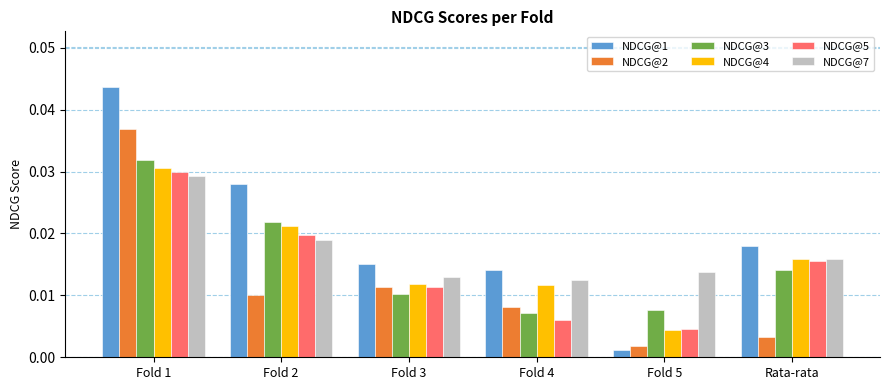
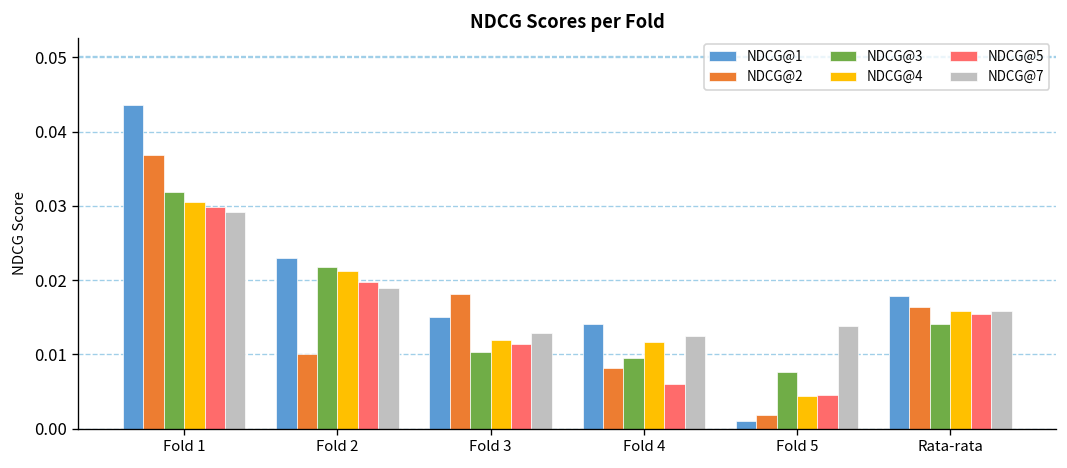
  {
    "NDCG@1": {
      "Fold 1": 0.044,
-     "Fold 2": 0.028,
+     "Fold 2": 0.023,
      "Fold 3": 0.015,
      "Fold 4": 0.014,
      "Fold 5": 0.001,
      "Rata-rata": 0.018
    },
    "NDCG@2": {
      "Fold 1": 0.037,
      "Fold 2": 0.010,
-     "Fold 3": 0.011,
+     "Fold 3": 0.018,
      "Fold 4": 0.008,
      "Fold 5": 0.002,
-     "Rata-rata": 0.003
+     "Rata-rata": 0.016
    },
    "NDCG@3": {
      "Fold 1": 0.032,
      "Fold 2": 0.022,
      "Fold 3": 0.010,
-     "Fold 4": 0.007,
+     "Fold 4": 0.010,
      "Fold 5": 0.008,
      "Rata-rata": 0.014
    },
    "NDCG@4": {
      "Fold 1": 0.031,
      "Fold 2": 0.021,
      "Fold 3": 0.012,
      "Fold 4": 0.012,
      "Fold 5": 0.004,
      "Rata-rata": 0.016
    },
    "NDCG@5": {
      "Fold 1": 0.030,
      "Fold 2": 0.020,
      "Fold 3": 0.011,
      "Fold 4": 0.006,
      "Fold 5": 0.005,
      "Rata-rata": 0.016
    },
    "NDCG@7": {
      "Fold 1": 0.029,
      "Fold 2": 0.019,
      "Fold 3": 0.013,
      "Fold 4": 0.013,
      "Fold 5": 0.014,
      "Rata-rata": 0.016
    }
  }
